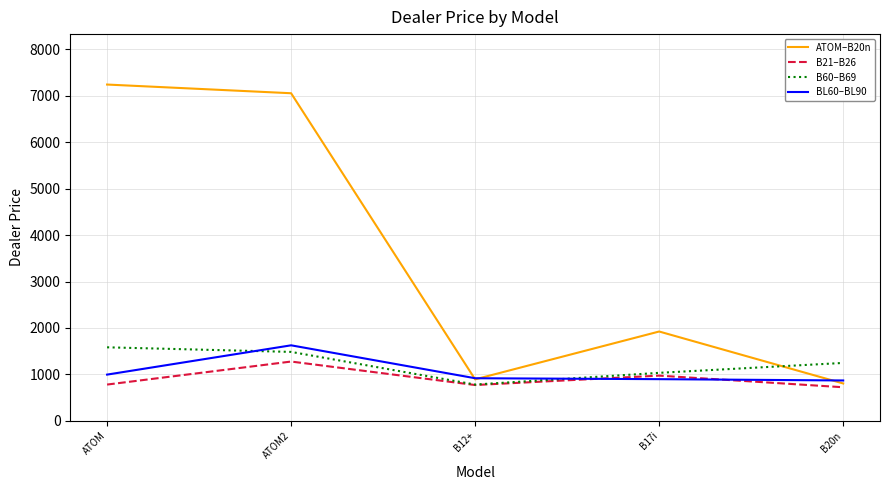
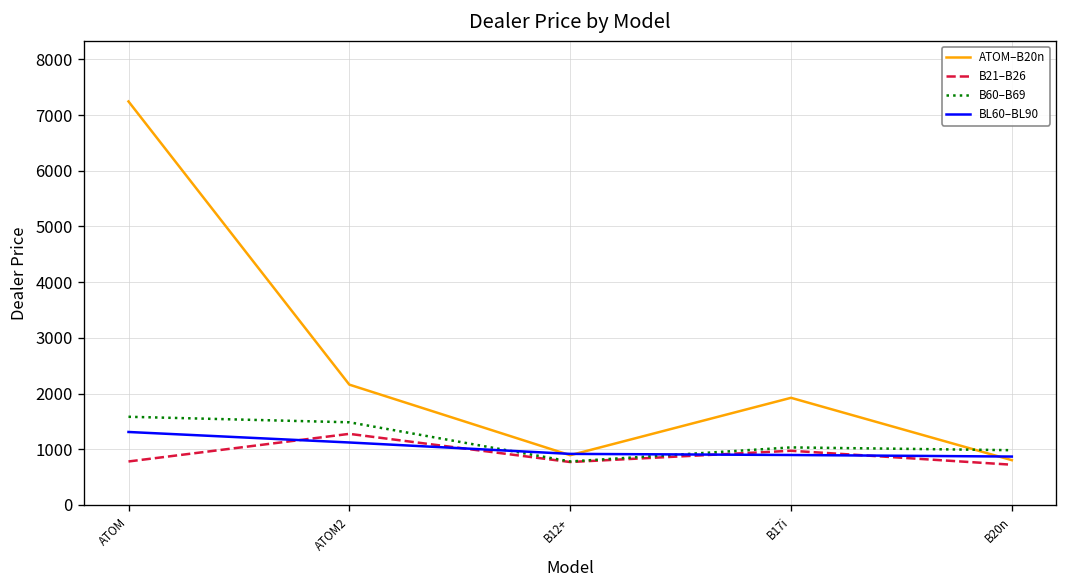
  {
    "ATOM–B20n": {
      "ATOM": 7200,
-     "ATOM2": 7100,
+     "ATOM2": 2200,
      "B17i": 1900,
      "B20n": 800
    },
    "B21–B26": {
      "ATOM": 800,
      "ATOM2": 1300,
      "B17i": 1000,
      "B20n": 700
    },
    "B60–B69": {
      "ATOM": 1600,
      "ATOM2": 1500,
      "B17i": 1000,
-     "B20n": 1200
+     "B20n": 1000
    },
    "BL60–BL90": {
-     "ATOM": 1000,
-     "ATOM2": 1600,
+     "ATOM": 1300,
+     "ATOM2": 1100,
      "B17i": 900,
      "B20n": 900
    }
  }
